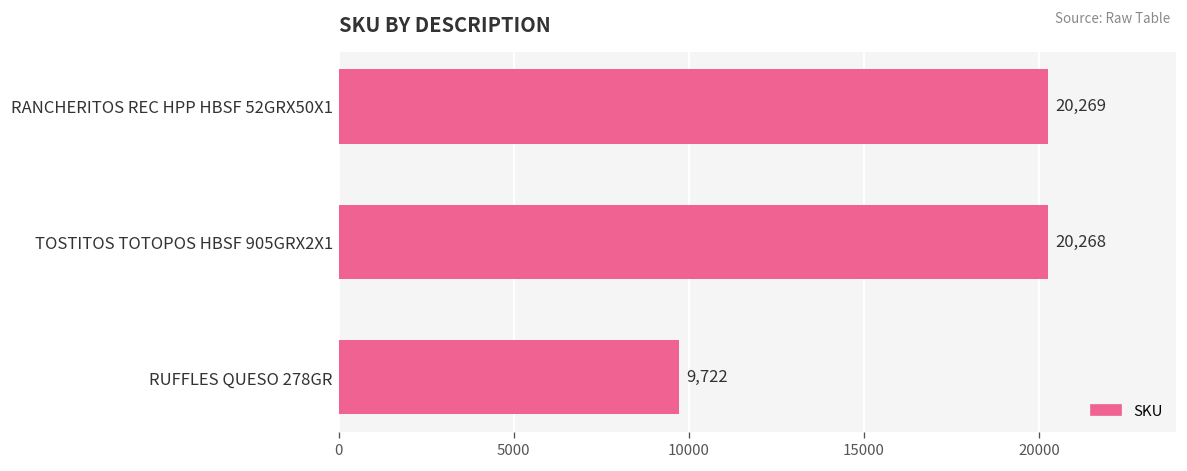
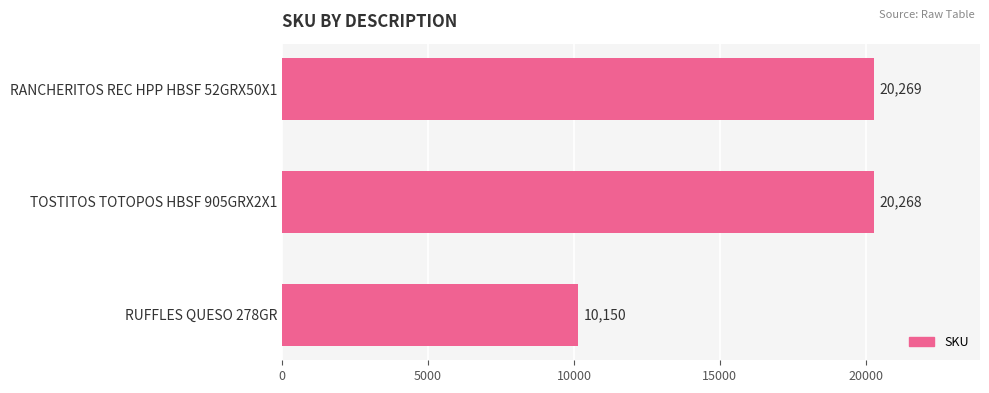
  {
    "RANCHERITOS REC HPP HBSF 52GRX50X1": "20,269",
    "TOSTITOS TOTOPOS HBSF 905GRX2X1": "20,268",
-   "RUFFLES QUESO 278GR": "9,722"
+   "RUFFLES QUESO 278GR": "10,150"
  }
